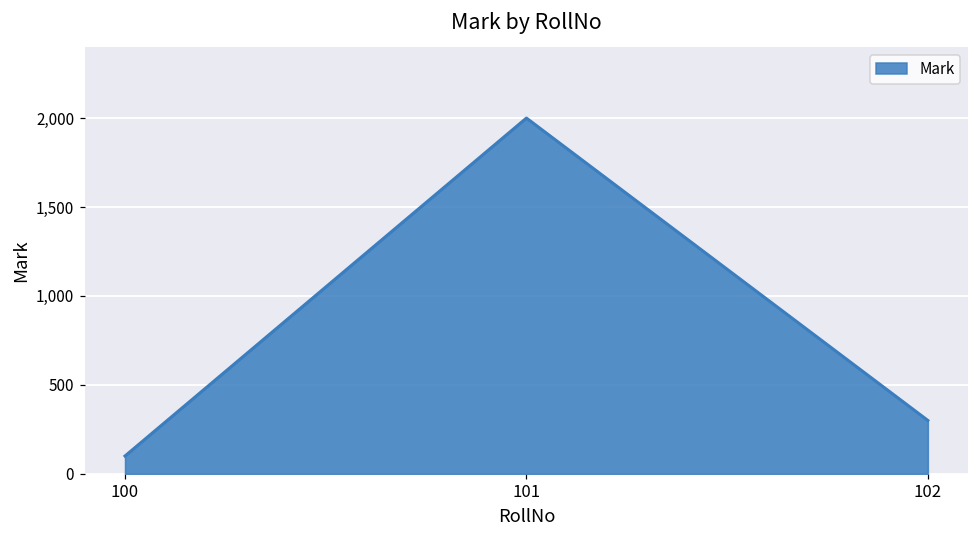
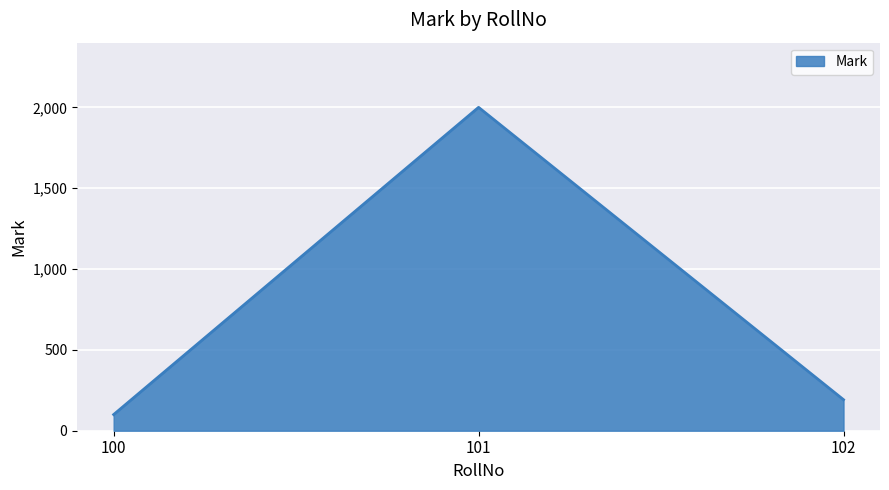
  {
    "100": "100",
    "101": "2,000",
-   "102": "300"
+   "102": "190"
  }
